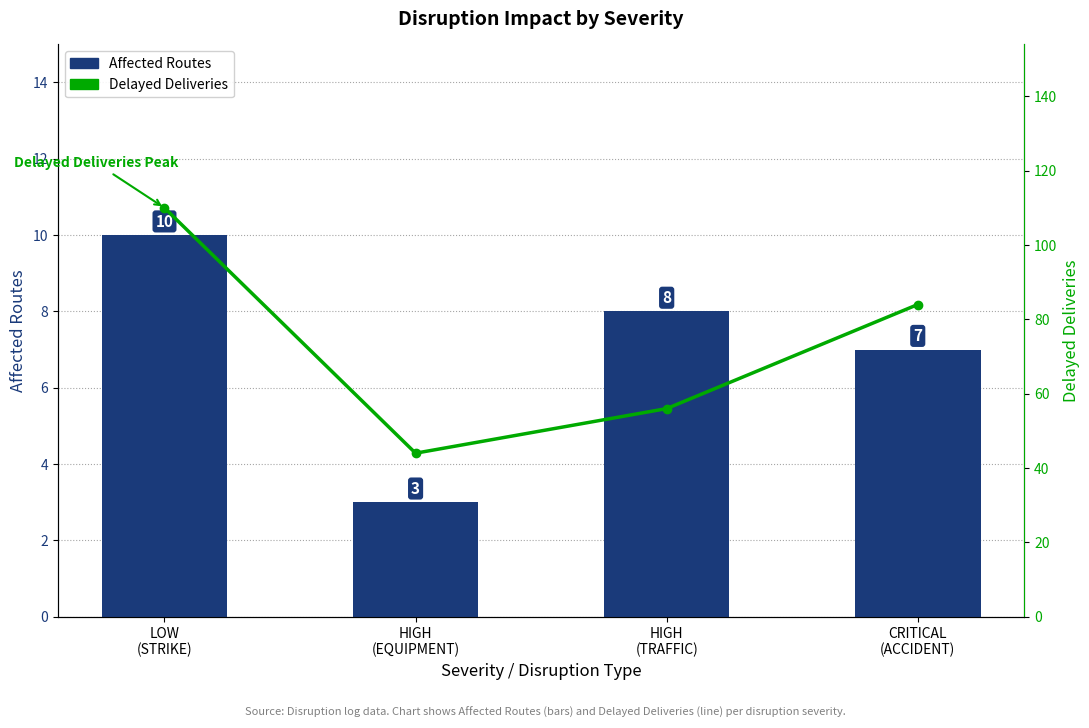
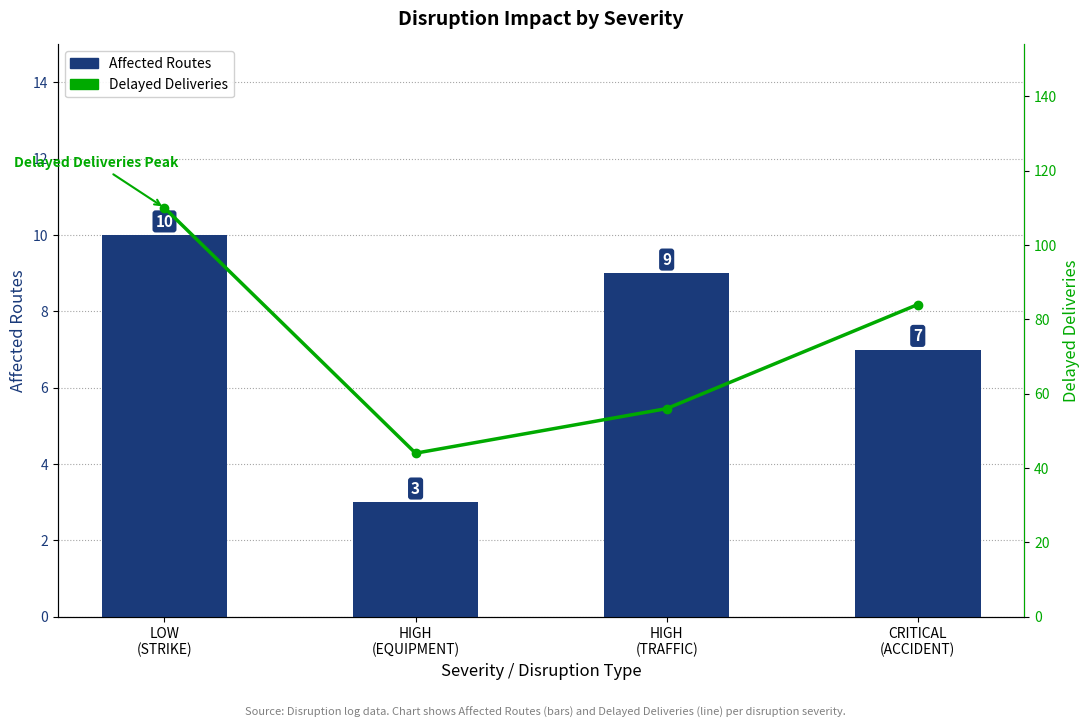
  {
    "Affected Routes": {
-     "HIGH (TRAFFIC)": 8
+     "HIGH (TRAFFIC)": 9
    }
  }
